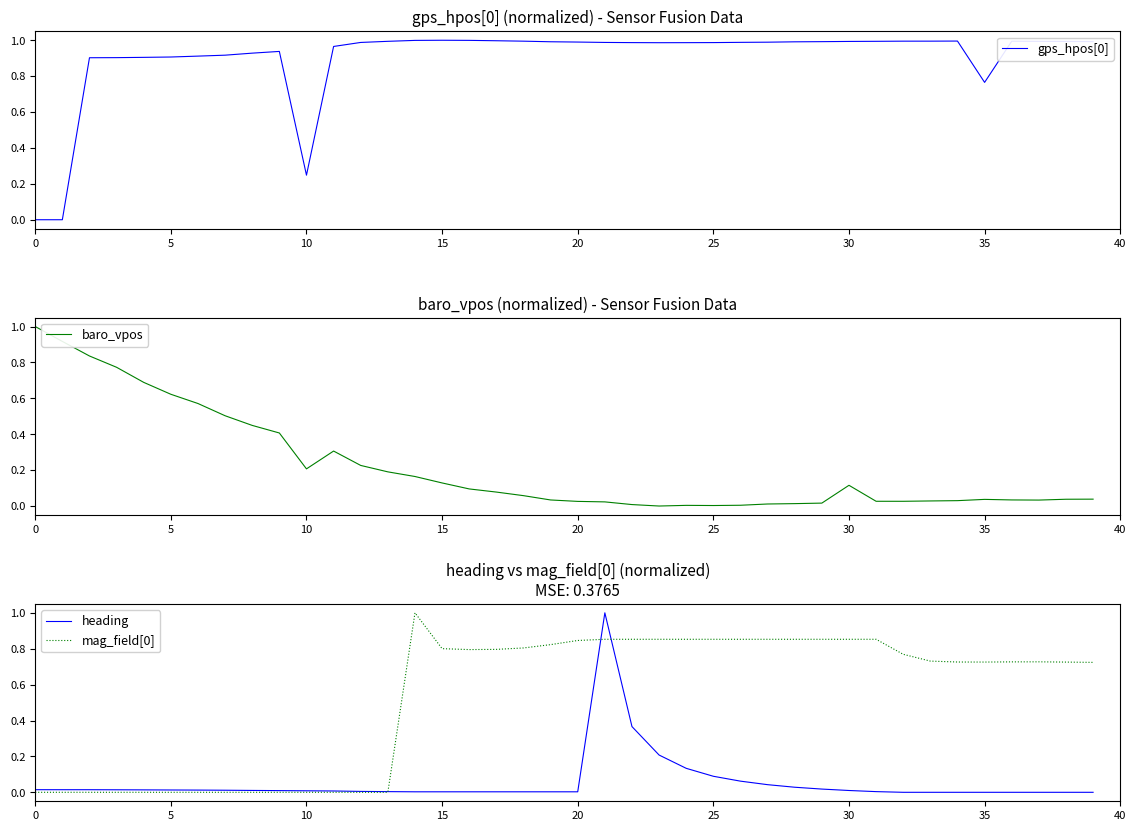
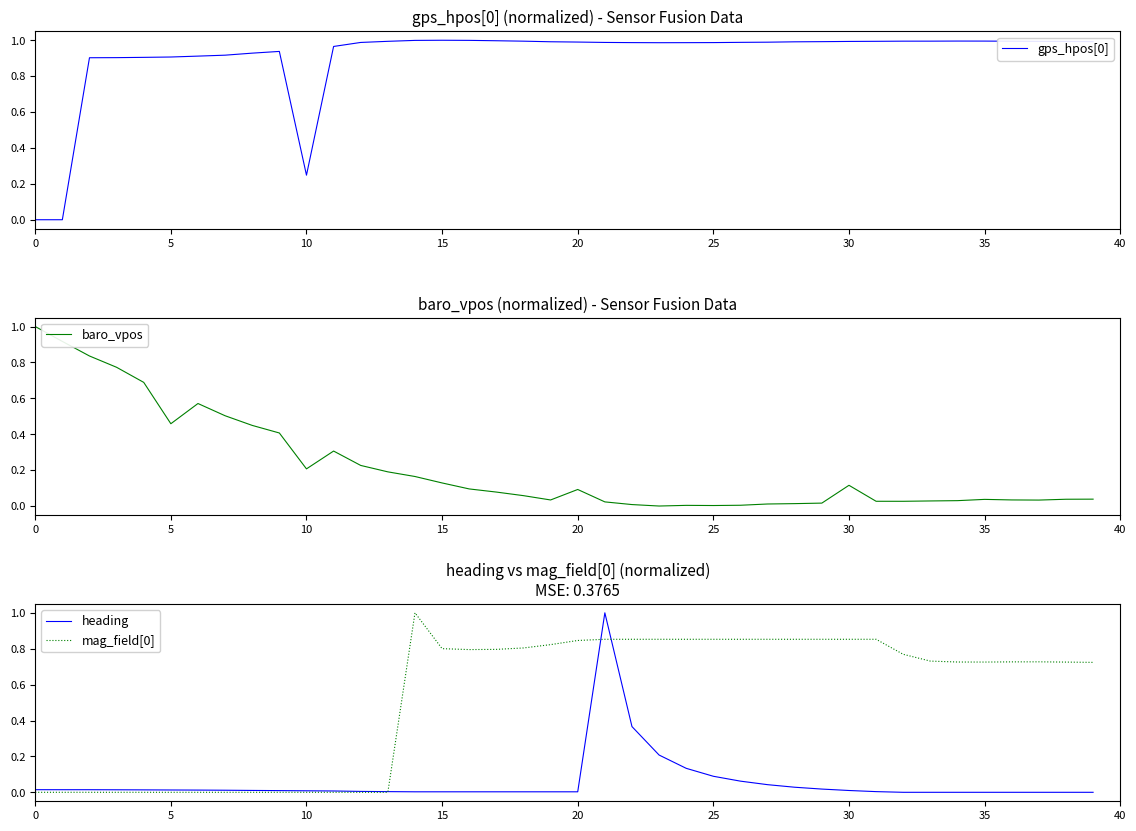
  {
    "gps_hpos[0] (normalized) - Sensor Fusion Data": {
      "0": 0.00,
      "5": 0.91,
      "10": 0.25,
      "15": 1.00,
      "20": 0.99,
      "25": 0.99,
      "30": 0.99,
-     "35": 0.77
+     "35": 1.00
    },
    "baro_vpos (normalized) - Sensor Fusion Data": {
      "0": 1.00,
-     "5": 0.62,
+     "5": 0.46,
      "10": 0.21,
      "15": 0.13,
-     "20": 0.03,
+     "20": 0.09,
      "25": 0.00,
      "30": 0.12,
      "35": 0.04
    },
    "heading vs mag_field[0] (normalized) MSE: 0.3765": {
      "heading": {
        "0": 0.01,
        "15": 0.00,
        "20": 0.00,
        "25": 0.09,
        "30": 0.01,
        "35": 0.00
      },
      "mag_field[0]": {
        "0": 0.00,
        "15": 0.80,
        "20": 0.85,
        "25": 0.85,
        "30": 0.85,
        "35": 0.73
      }
    }
  }
